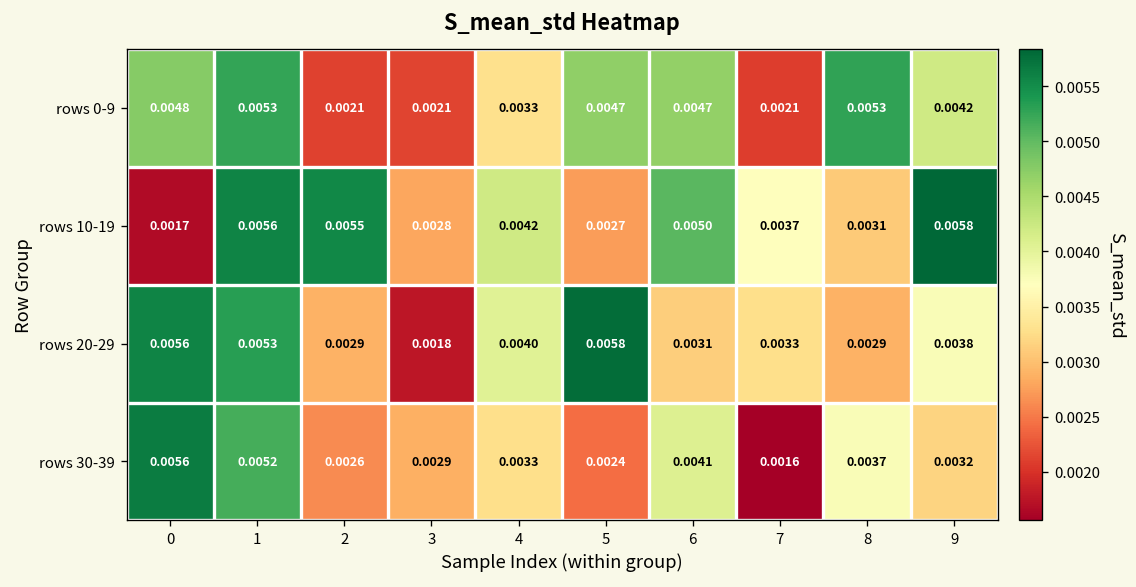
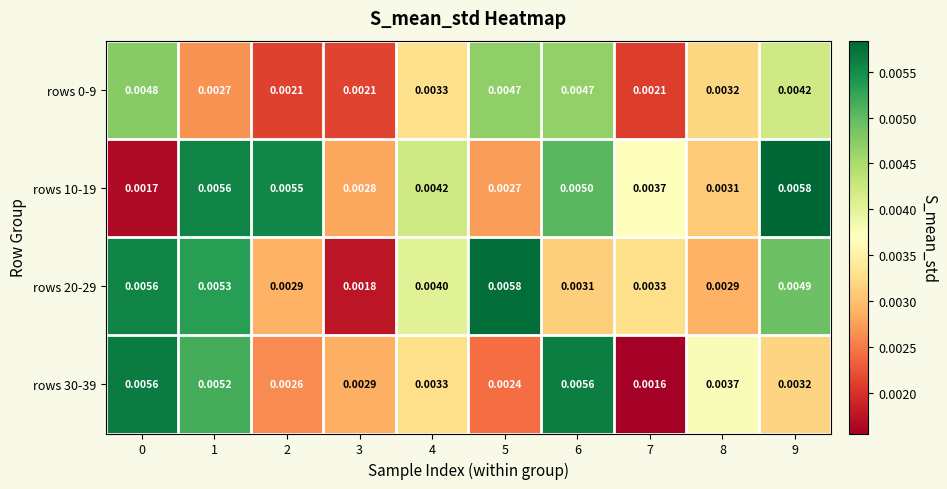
  {
    "rows 0-9": {
      "0": 0.0048,
-     "1": 0.0053,
+     "1": 0.0027,
      "2": 0.0021,
      "3": 0.0021,
      "4": 0.0033,
      "5": 0.0047,
      "6": 0.0047,
      "7": 0.0021,
-     "8": 0.0053,
+     "8": 0.0032,
      "9": 0.0042
    },
    "rows 10-19": {
      "0": 0.0017,
      "1": 0.0056,
      "2": 0.0055,
      "3": 0.0028,
      "4": 0.0042,
      "5": 0.0027,
      "6": 0.0050,
      "7": 0.0037,
      "8": 0.0031,
      "9": 0.0058
    },
    "rows 20-29": {
      "0": 0.0056,
      "1": 0.0053,
      "2": 0.0029,
      "3": 0.0018,
      "4": 0.0040,
      "5": 0.0058,
      "6": 0.0031,
      "7": 0.0033,
      "8": 0.0029,
-     "9": 0.0038
+     "9": 0.0049
    },
    "rows 30-39": {
      "0": 0.0056,
      "1": 0.0052,
      "2": 0.0026,
      "3": 0.0029,
      "4": 0.0033,
      "5": 0.0024,
-     "6": 0.0041,
+     "6": 0.0056,
      "7": 0.0016,
      "8": 0.0037,
      "9": 0.0032
    }
  }
